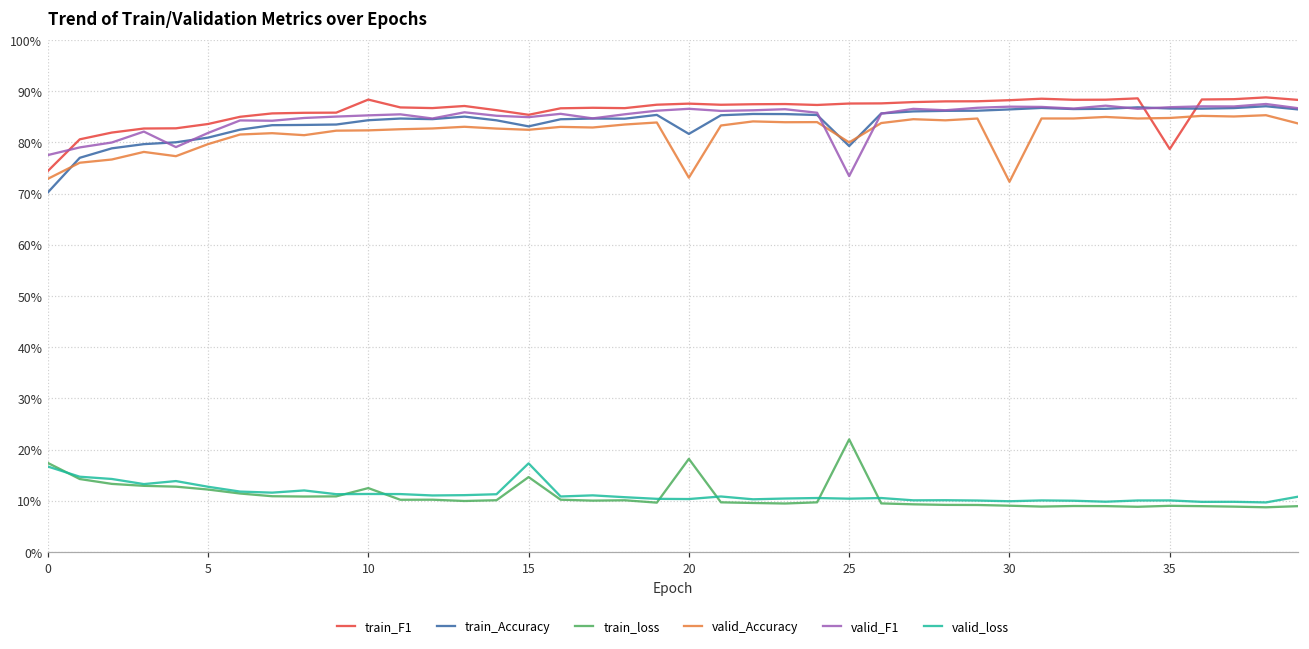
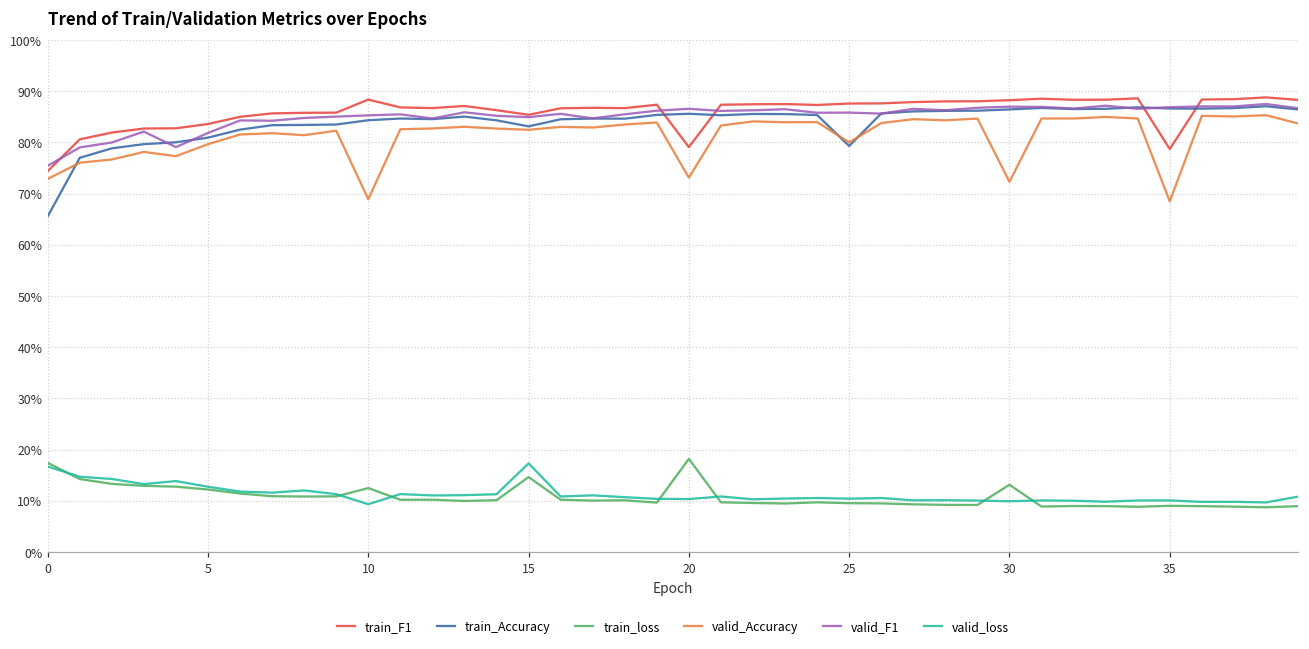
  {
    "train_F1": {
      "0": "74%",
      "5": "84%",
      "10": "88%",
-     "20": "88%",
+     "20": "79%",
      "25": "88%",
      "30": "88%",
      "35": "79%"
    },
    "train_Accuracy": {
-     "0": "70%",
+     "0": "66%",
      "5": "81%",
      "10": "84%",
      "15": "83%",
-     "20": "82%",
+     "20": "86%",
      "25": "79%"
    },
    "train_loss": {
      "0": "17%",
      "5": "12%",
      "10": "12%",
      "15": "15%",
      "20": "18%",
-     "25": "22%",
-     "30": "9%",
+     "25": "10%",
+     "30": "13%",
      "35": "9%"
    },
    "valid_Accuracy": {
      "0": "73%",
      "5": "80%",
-     "10": "82%",
+     "10": "69%",
      "15": "82%",
      "20": "73%",
      "25": "80%",
      "30": "72%",
-     "35": "85%"
+     "35": "68%"
    },
    "valid_F1": {
-     "0": "78%",
+     "0": "75%",
      "5": "82%",
      "10": "85%",
      "20": "87%",
-     "25": "73%"
+     "25": "86%"
    },
    "valid_loss": {
      "0": "17%",
      "5": "13%",
-     "10": "11%",
+     "10": "9%",
      "15": "17%",
      "20": "10%",
      "25": "10%",
      "30": "10%",
      "35": "10%"
    }
  }
